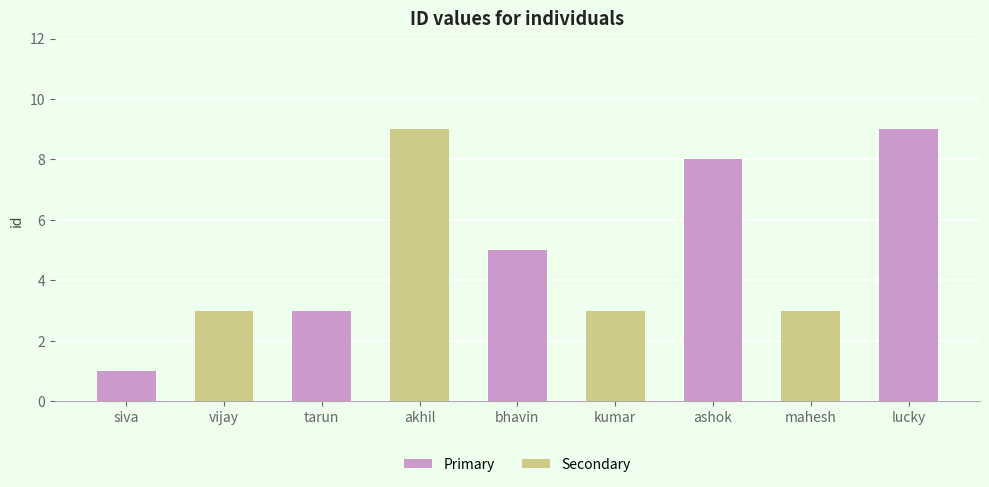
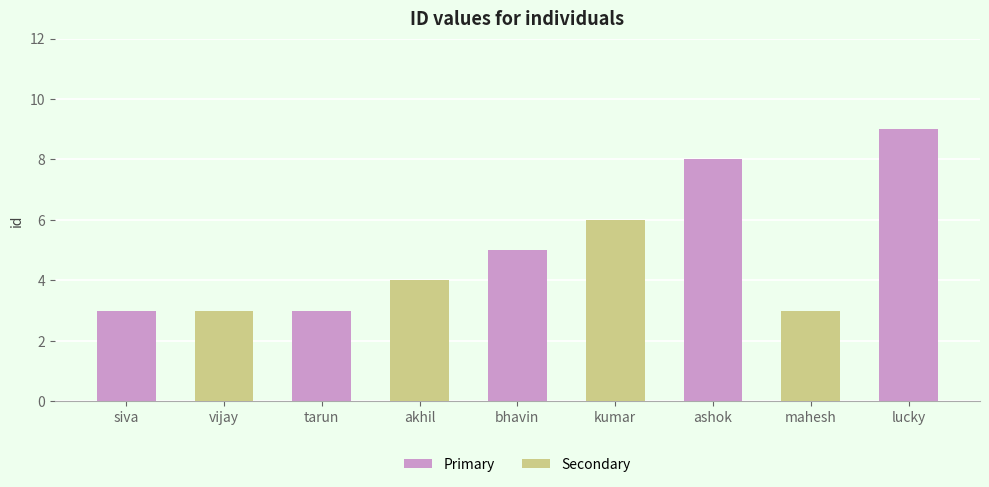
  {
-   "siva": 1,
+   "siva": 3,
    "vijay": 3,
    "tarun": 3,
-   "akhil": 9,
+   "akhil": 4,
    "bhavin": 5,
-   "kumar": 3,
+   "kumar": 6,
    "ashok": 8,
    "mahesh": 3,
    "lucky": 9
  }
